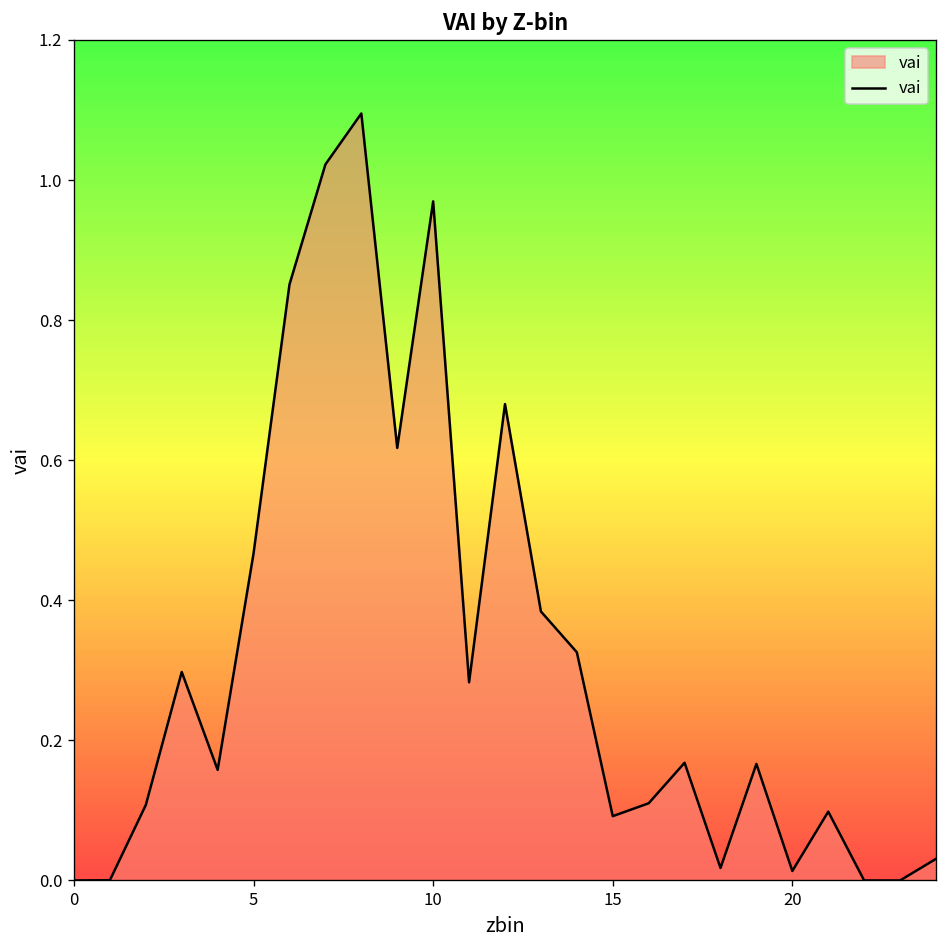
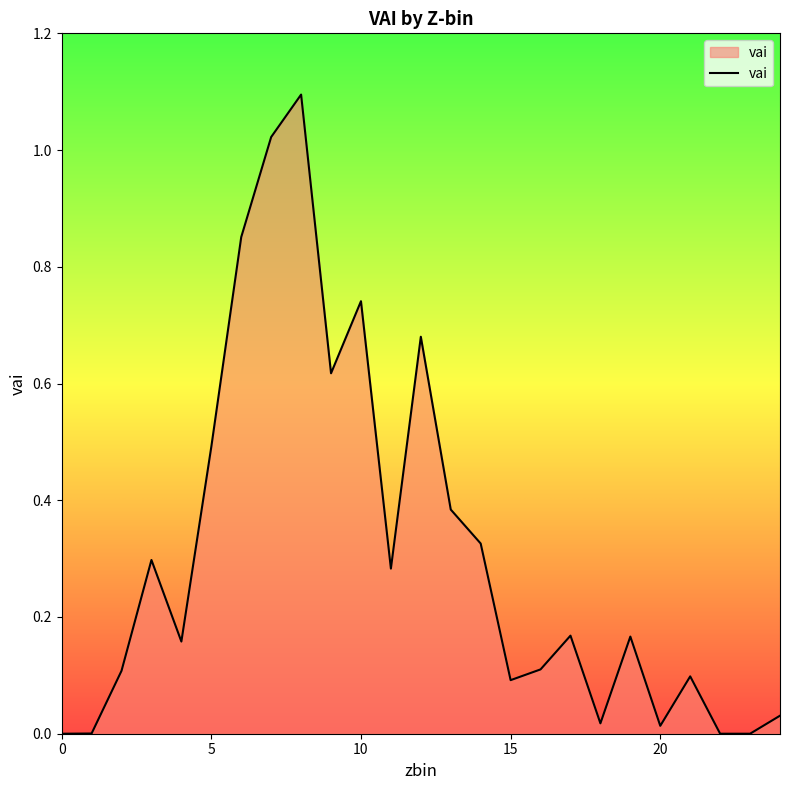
  {
    "0": 0.00,
-   "5": 0.47,
-   "10": 0.97,
+   "5": 0.49,
+   "10": 0.74,
    "15": 0.09,
    "20": 0.01
  }
